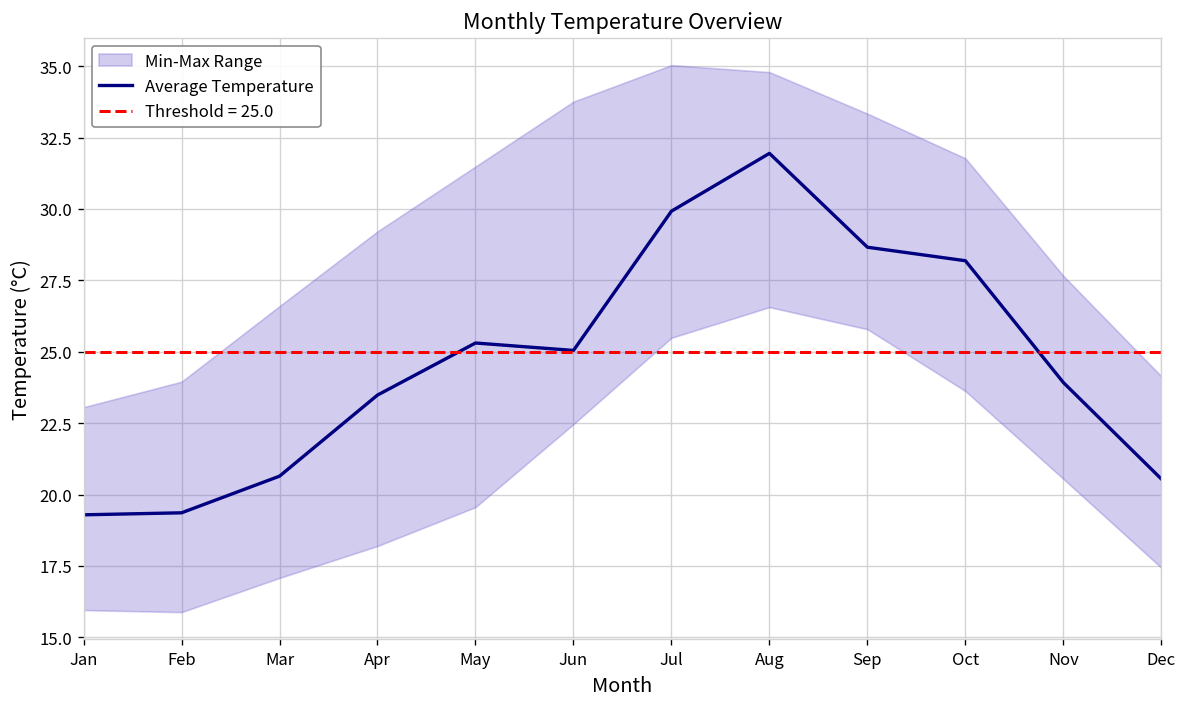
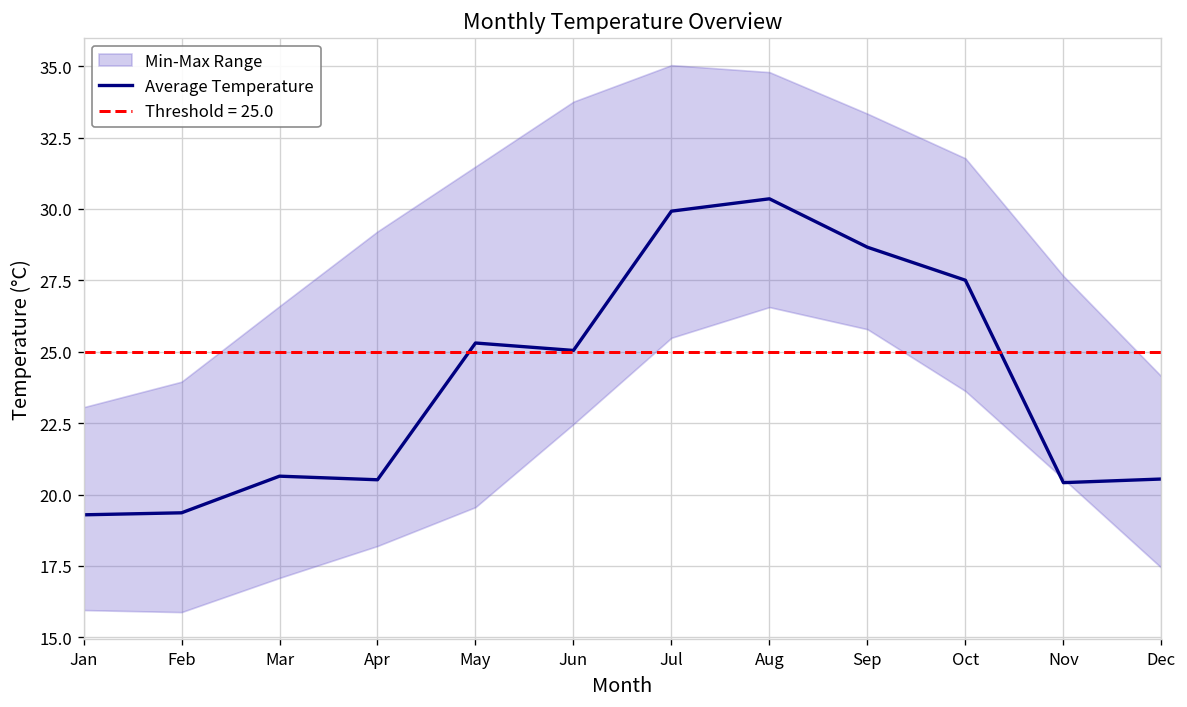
  {
    "Average Temperature": {
      "Jan": 19.3,
      "Feb": 19.4,
      "Mar": 20.6,
-     "Apr": 23.5,
+     "Apr": 20.5,
      "May": 25.3,
      "Jun": 25.0,
      "Jul": 29.9,
-     "Aug": 31.9,
+     "Aug": 30.4,
      "Sep": 28.7,
-     "Oct": 28.2,
-     "Nov": 23.9,
+     "Oct": 27.5,
+     "Nov": 20.4,
      "Dec": 20.5
    }
  }
